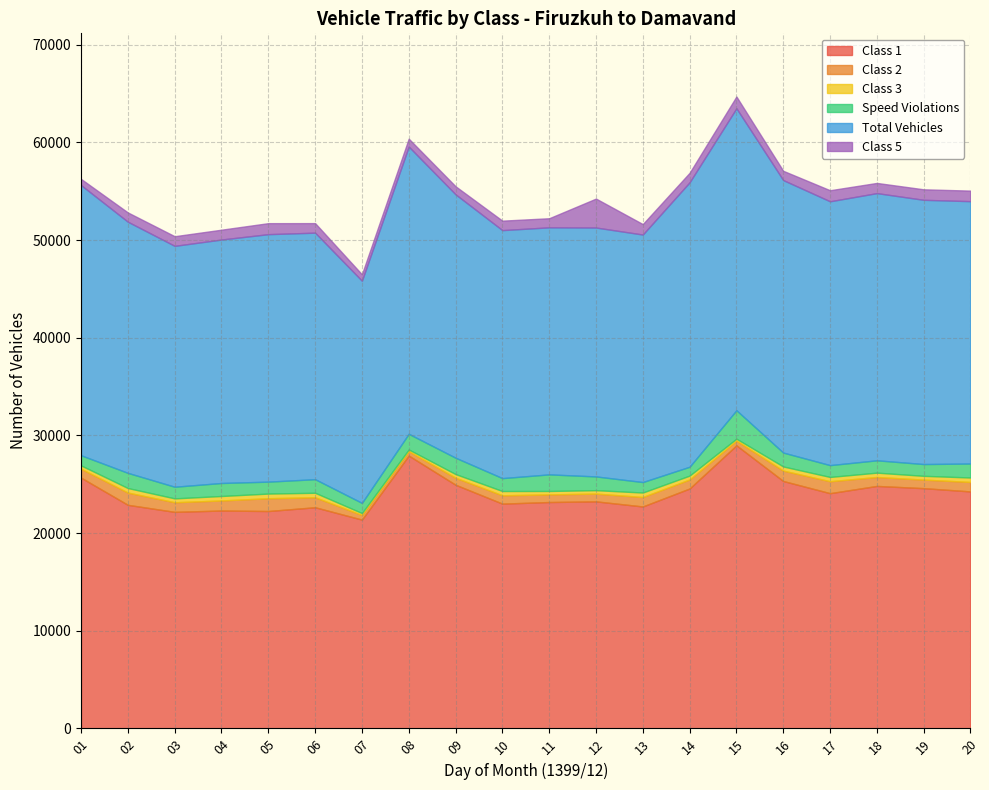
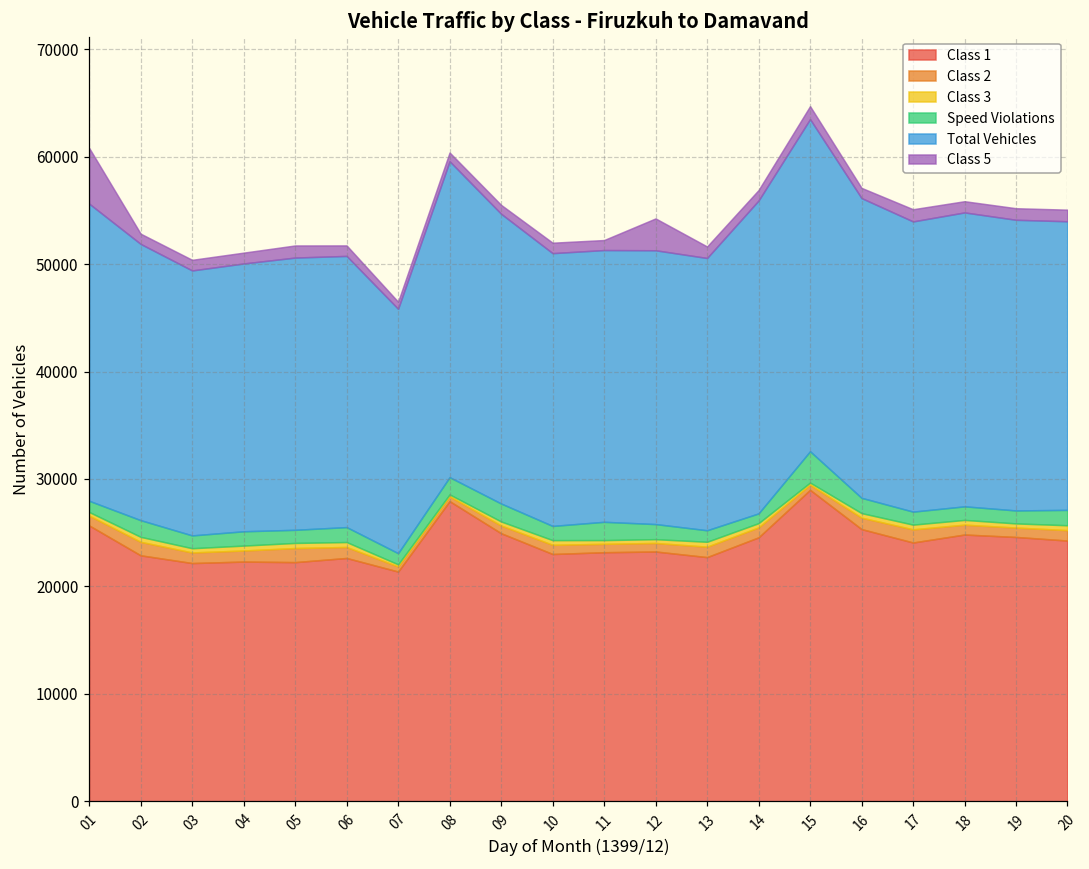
  {
    "Class 3": {
      "01": 0,
      "02": 0,
      "03": 0,
      "04": 0,
      "05": 0,
      "06": 0,
      "09": 0,
      "10": 0,
      "11": 0,
      "12": 0,
      "13": 0,
      "14": 0,
      "16": 0,
      "17": 0,
      "18": 0,
      "19": 0,
      "20": 0
    },
    "Speed Violations": {
      "01": 1000,
      "02": 2000,
      "03": 1000,
      "04": 1000,
      "05": 1000,
      "06": 1000,
      "07": 1000,
      "08": 2000,
      "09": 2000,
      "10": 1000,
      "11": 2000,
      "12": 1000,
      "13": 1000,
      "14": 1000,
      "15": 3000,
      "16": 1000,
      "17": 1000,
      "18": 1000,
      "19": 1000,
      "20": 1000
    },
    "Total Vehicles": {
      "01": 28000,
      "02": 26000,
      "03": 25000,
      "04": 25000,
      "05": 25000,
      "06": 25000,
      "07": 23000,
      "08": 29000,
      "09": 27000,
      "10": 25000,
      "11": 25000,
      "12": 25000,
      "13": 25000,
      "14": 29000,
      "15": 31000,
      "16": 28000,
      "17": 27000,
      "18": 27000,
      "19": 27000,
      "20": 27000
    },
    "Class 5": {
-     "01": 1000,
+     "01": 5000,
      "02": 1000,
      "03": 1000,
      "04": 1000,
      "05": 1000,
      "06": 1000,
      "07": 1000,
      "08": 1000,
      "09": 1000,
      "10": 1000,
      "11": 1000,
      "12": 3000,
      "13": 1000,
      "14": 1000,
      "15": 1000,
      "16": 1000,
      "17": 1000,
      "18": 1000,
      "19": 1000,
      "20": 1000
    }
  }
